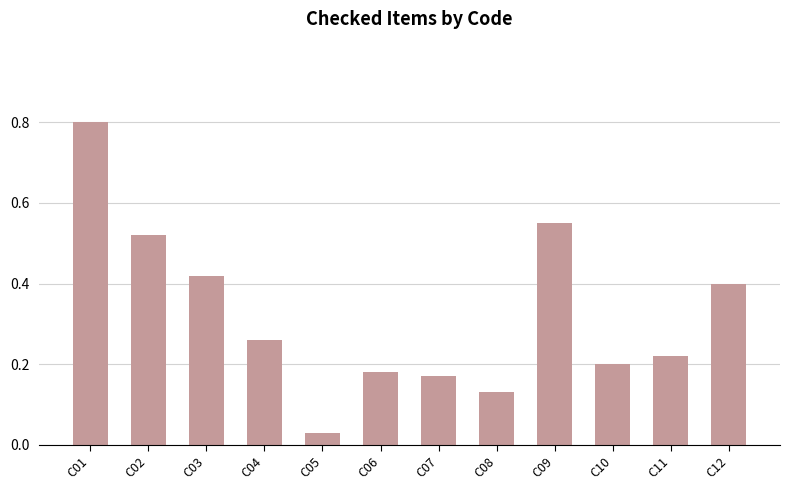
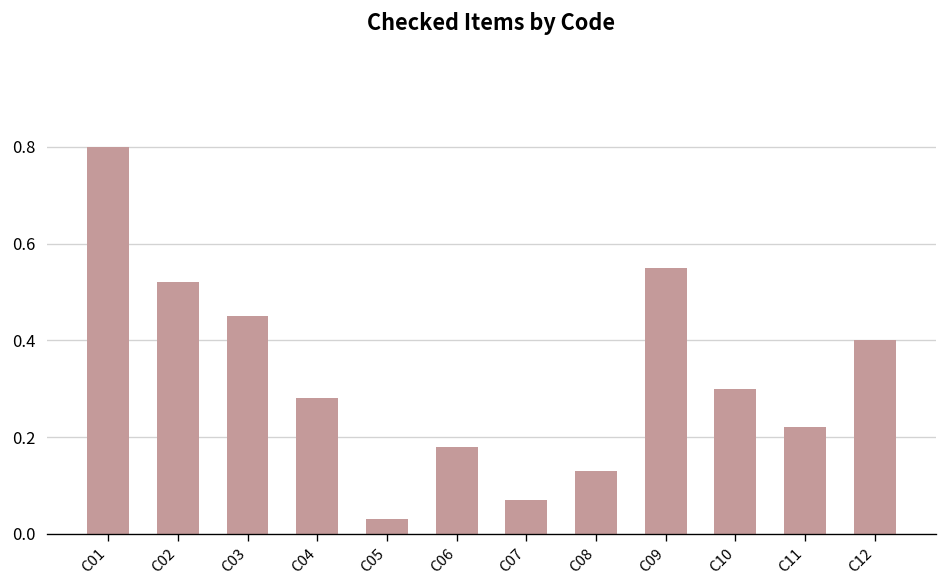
  {
    "C01": 0.80,
    "C02": 0.52,
-   "C03": 0.42,
-   "C04": 0.26,
+   "C03": 0.45,
+   "C04": 0.28,
    "C05": 0.03,
    "C06": 0.18,
-   "C07": 0.17,
+   "C07": 0.07,
    "C08": 0.13,
    "C09": 0.55,
-   "C10": 0.2,
+   "C10": 0.3,
    "C11": 0.22,
    "C12": 0.40
  }
